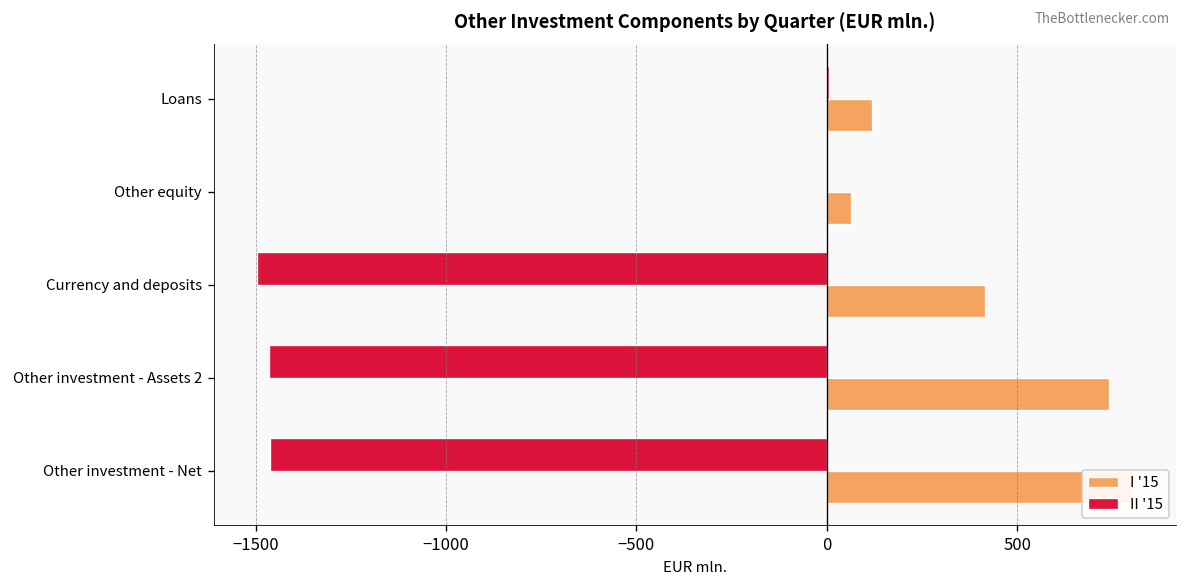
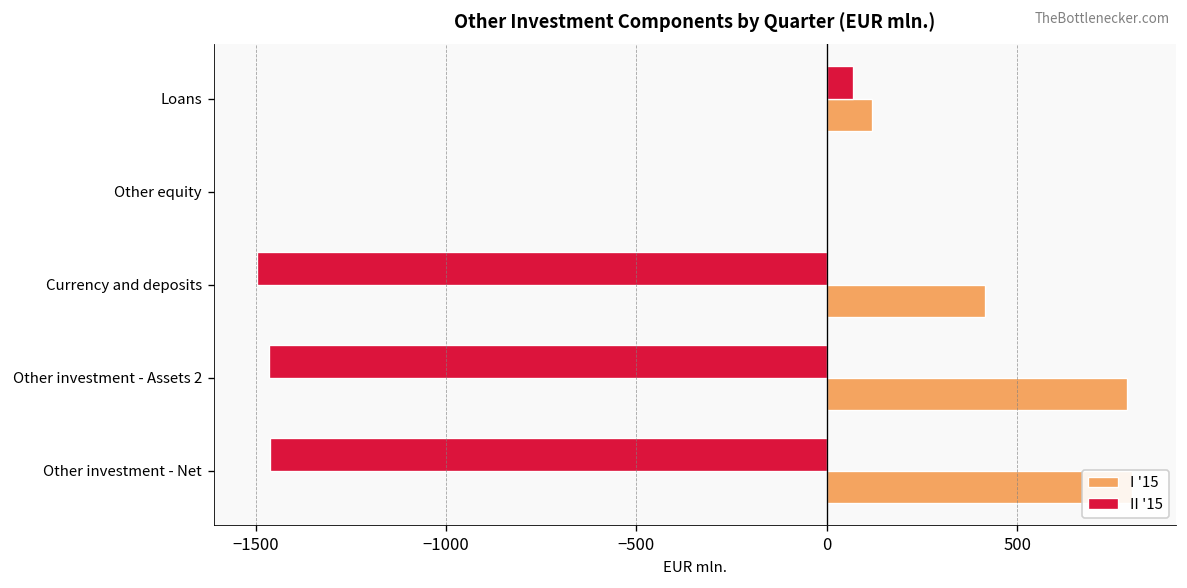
  {
    "I '15": {
      "Loans": 120,
-     "Other equity": 60,
+     "Other equity": 0,
      "Currency and deposits": 420,
-     "Other investment - Assets 2": 740
+     "Other investment - Assets 2": 790
    },
    "II '15": {
-     "Loans": 0,
+     "Loans": 70,
      "Currency and deposits": -1500,
      "Other investment - Assets 2": -1460,
      "Other investment - Net": -1460
    }
  }
